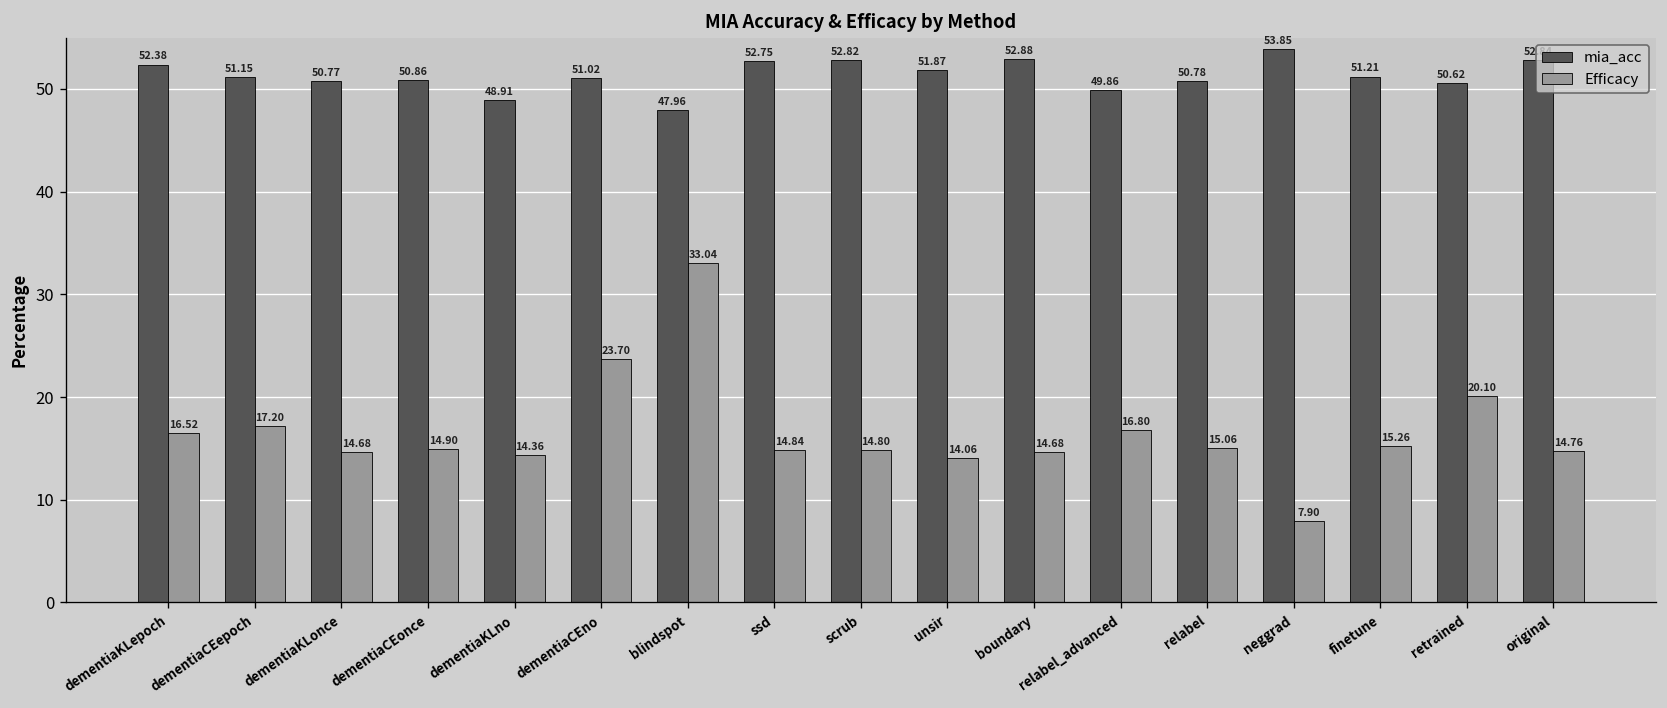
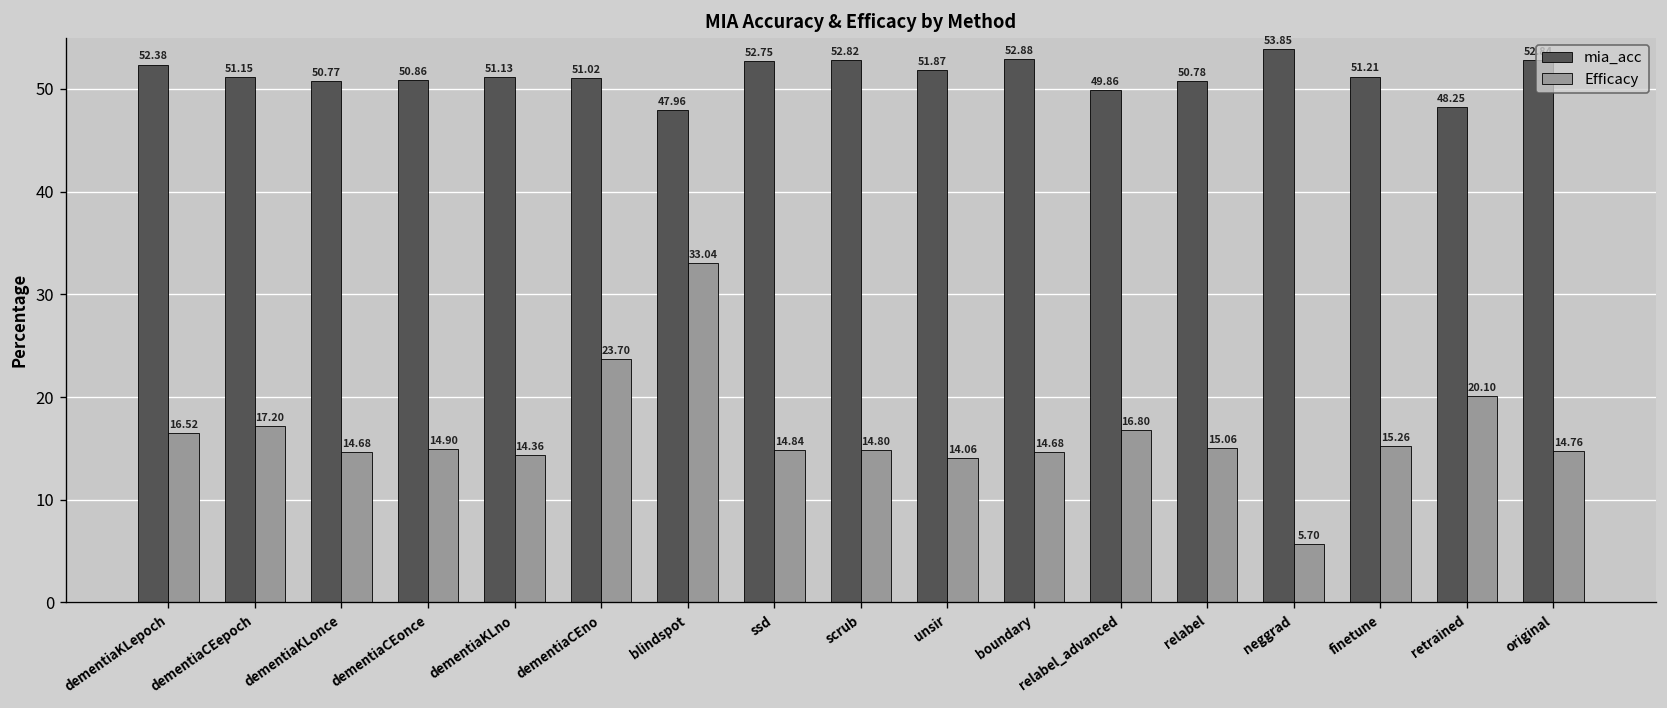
  {
    "mia_acc": {
      "dementiaKLepoch": 52.38,
      "dementiaCEepoch": 51.15,
      "dementiaKLonce": 50.77,
      "dementiaCEonce": 50.86,
-     "dementiaKLno": 48.91,
+     "dementiaKLno": 51.13,
      "dementiaCEno": 51.02,
      "blindspot": 47.96,
      "ssd": 52.75,
      "scrub": 52.82,
      "unsir": 51.87,
      "boundary": 52.88,
      "relabel_advanced": 49.86,
      "relabel": 50.78,
      "neggrad": 53.85,
      "finetune": 51.21,
-     "retrained": 50.62
+     "retrained": 48.25
    },
    "Efficacy": {
      "dementiaKLepoch": 16.52,
      "dementiaCEepoch": 17.20,
      "dementiaKLonce": 14.68,
      "dementiaCEonce": 14.90,
      "dementiaKLno": 14.36,
      "dementiaCEno": 23.70,
      "blindspot": 33.04,
      "ssd": 14.84,
      "scrub": 14.80,
      "unsir": 14.06,
      "boundary": 14.68,
      "relabel_advanced": 16.80,
      "relabel": 15.06,
-     "neggrad": 7.90,
+     "neggrad": 5.70,
      "finetune": 15.26,
      "retrained": 20.10,
      "original": 14.76
    }
  }
